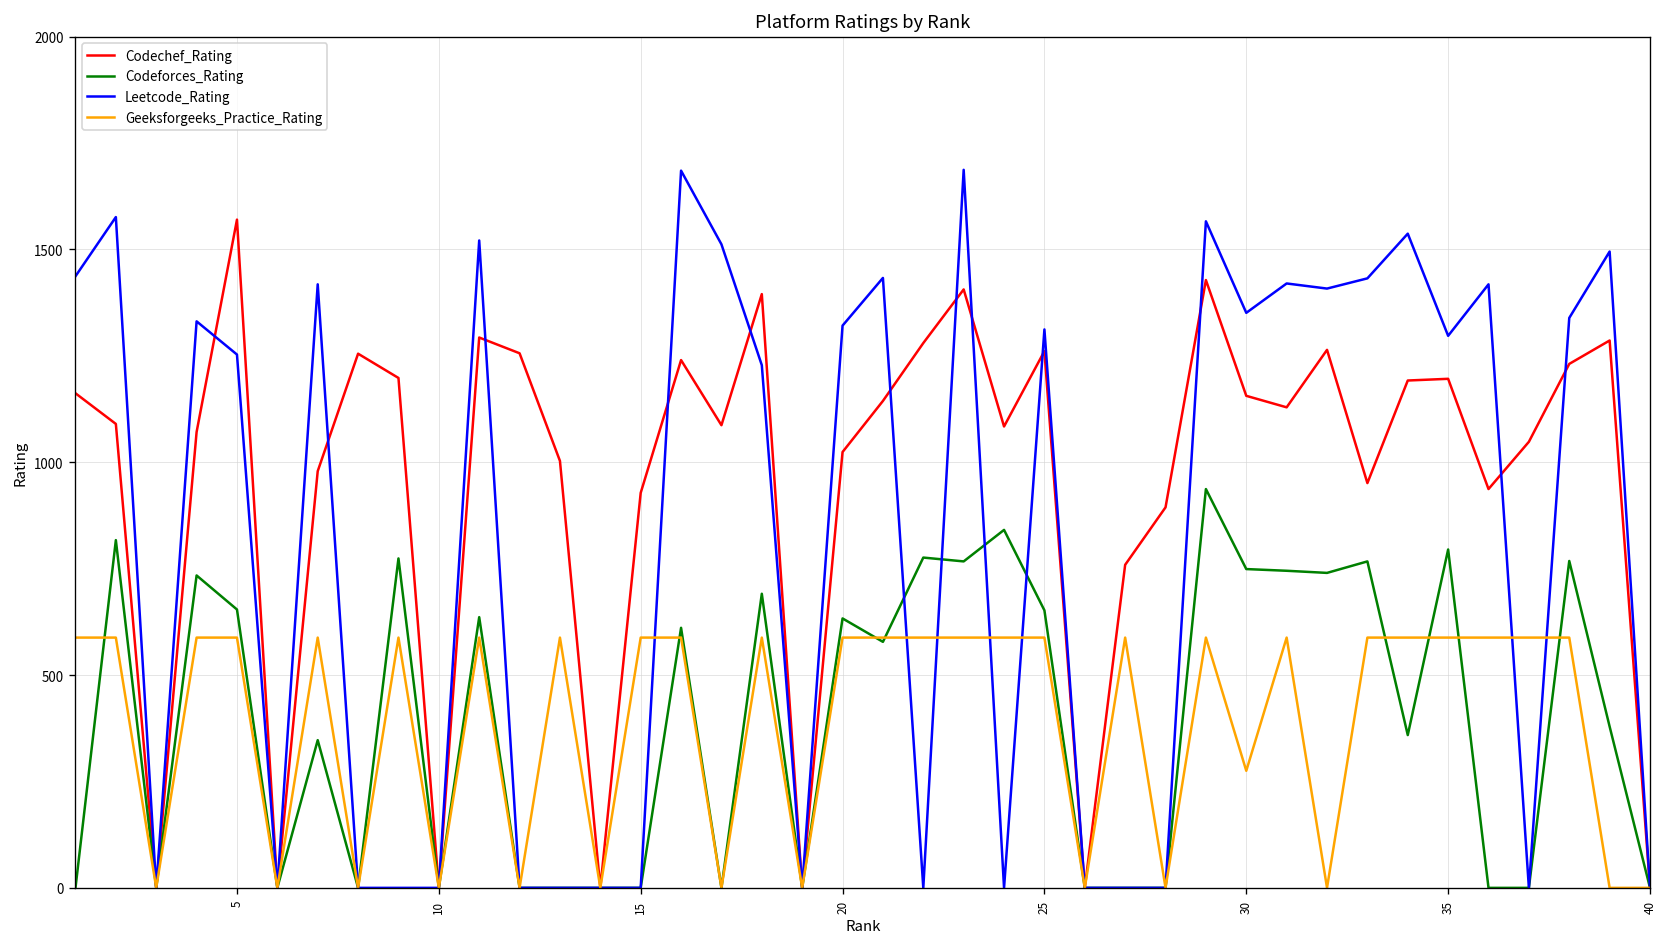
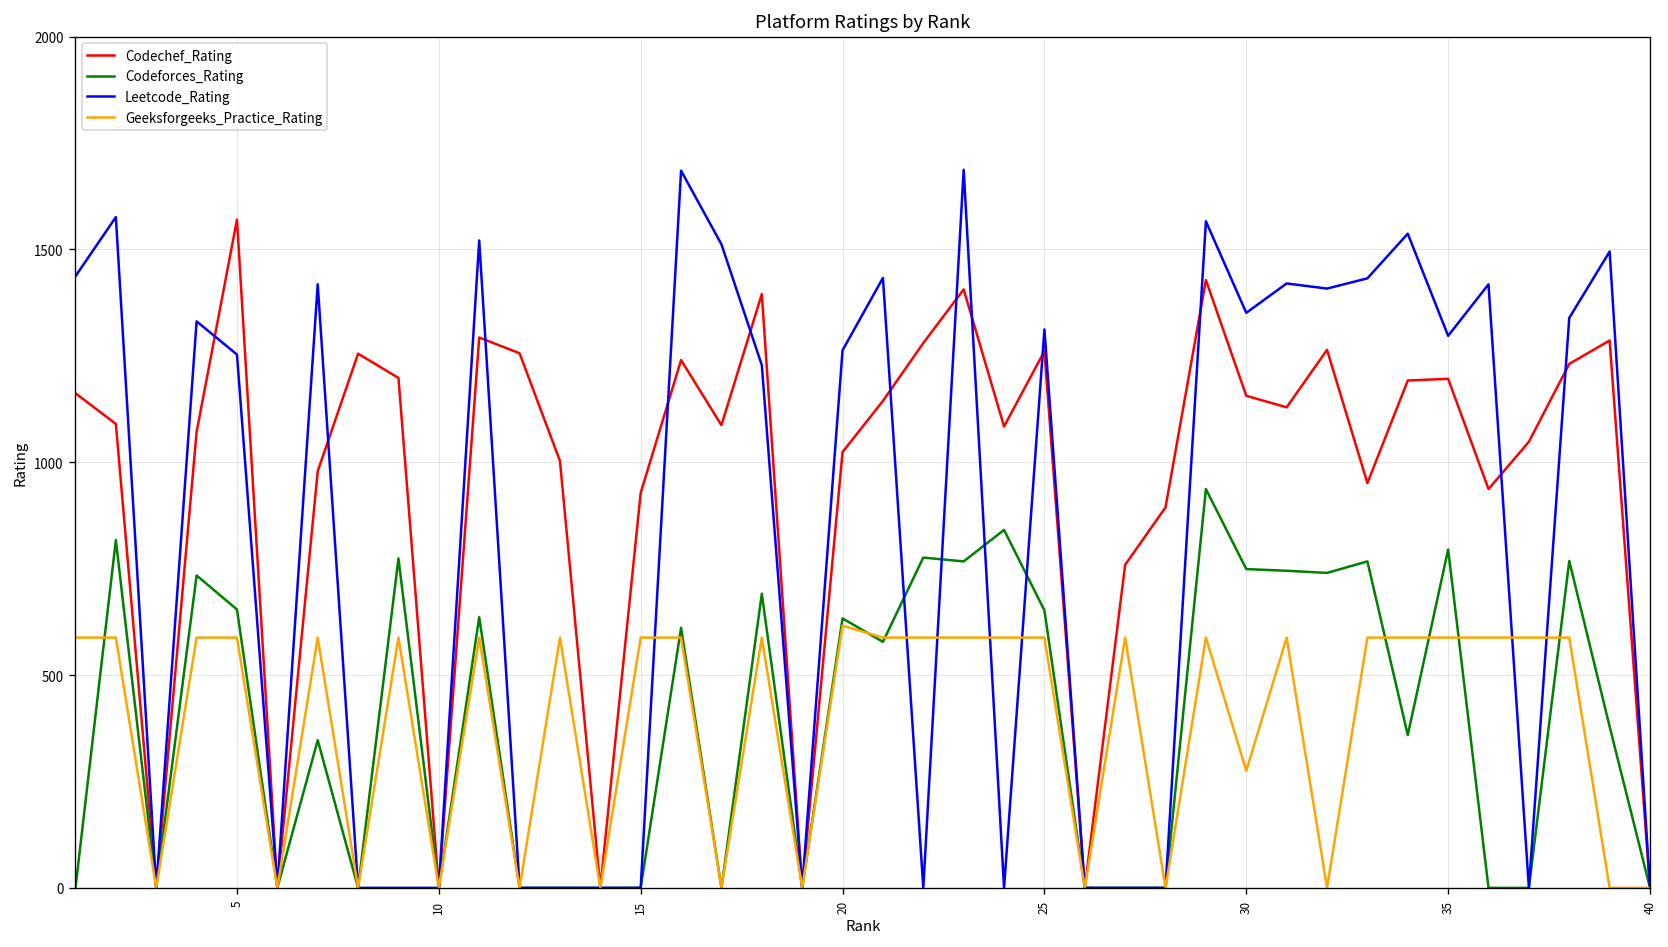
  {
    "Codechef_Rating": {
      "5": 1570,
      "15": 930,
      "20": 1020,
      "25": 1260,
      "30": 1160,
      "35": 1200
    },
    "Codeforces_Rating": {
      "5": 650,
      "20": 630,
      "25": 650,
      "30": 750,
      "35": 800
    },
    "Leetcode_Rating": {
      "5": 1250,
-     "20": 1320,
+     "20": 1260,
      "25": 1310,
      "30": 1350,
      "35": 1300
    },
    "Geeksforgeeks_Practice_Rating": {
      "5": 590,
      "15": 590,
-     "20": 590,
+     "20": 620,
      "25": 590,
      "30": 280,
      "35": 590
    }
  }
